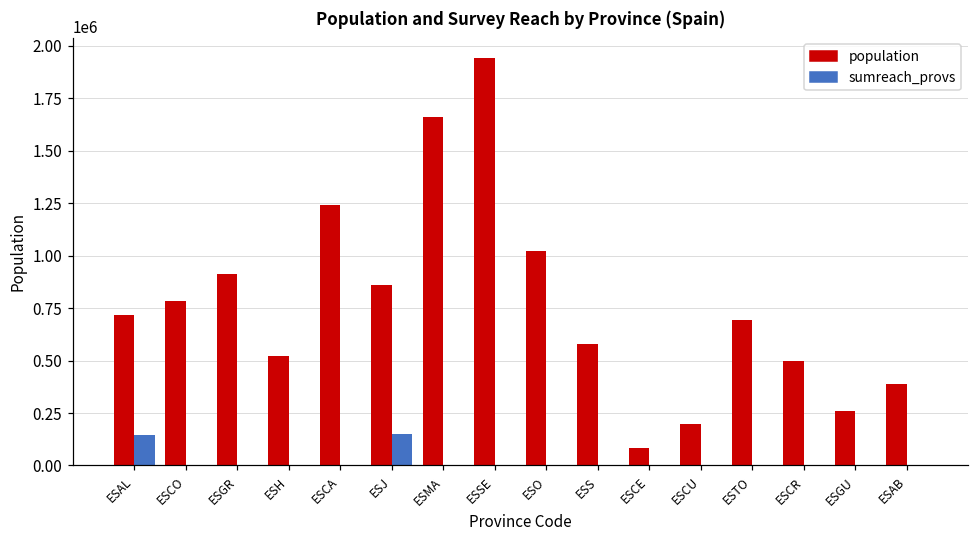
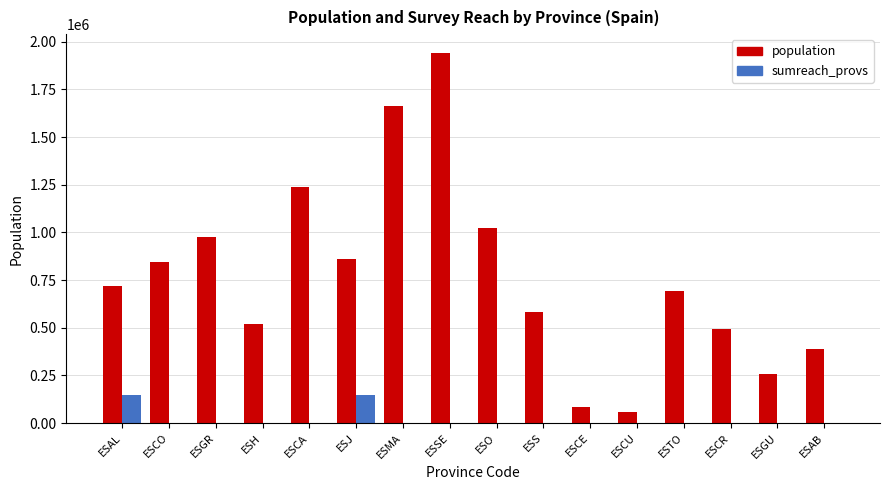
  {
    "population": {
      "ESAL": 720000,
-     "ESCO": 780000,
-     "ESGR": 910000,
+     "ESCO": 850000,
+     "ESGR": 970000,
      "ESH": 520000,
      "ESCA": 1240000,
      "ESJ": 860000,
      "ESMA": 1660000,
      "ESSE": 1940000,
      "ESO": 1020000,
      "ESS": 580000,
      "ESCE": 80000,
-     "ESCU": 200000,
+     "ESCU": 60000,
      "ESTO": 690000,
      "ESCR": 500000,
      "ESGU": 260000,
      "ESAB": 390000
    },
    "sumreach_provs": {
      "ESAL": 150000,
      "ESCO": 0,
      "ESCA": 0,
      "ESJ": 150000,
      "ESCE": 0,
      "ESCU": 0,
      "ESCR": 0,
      "ESGU": 0,
      "ESAB": 0
    }
  }
